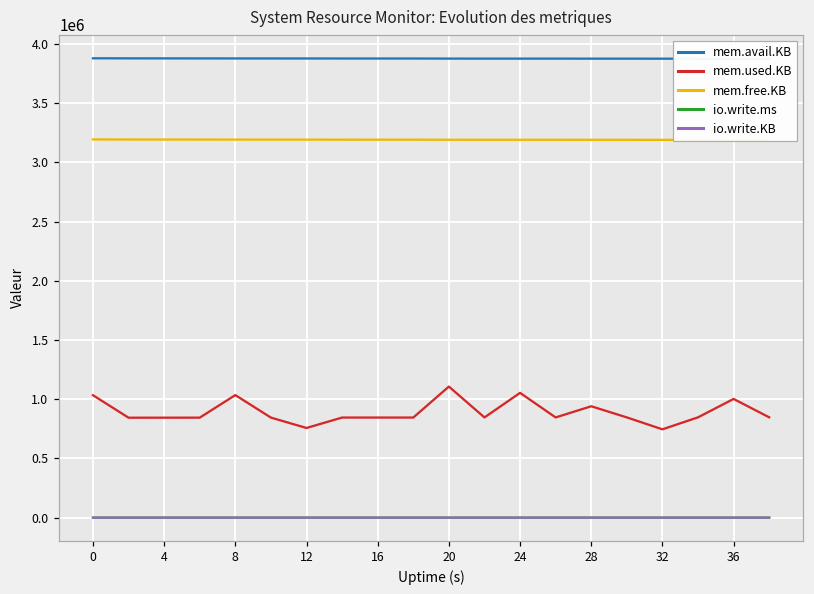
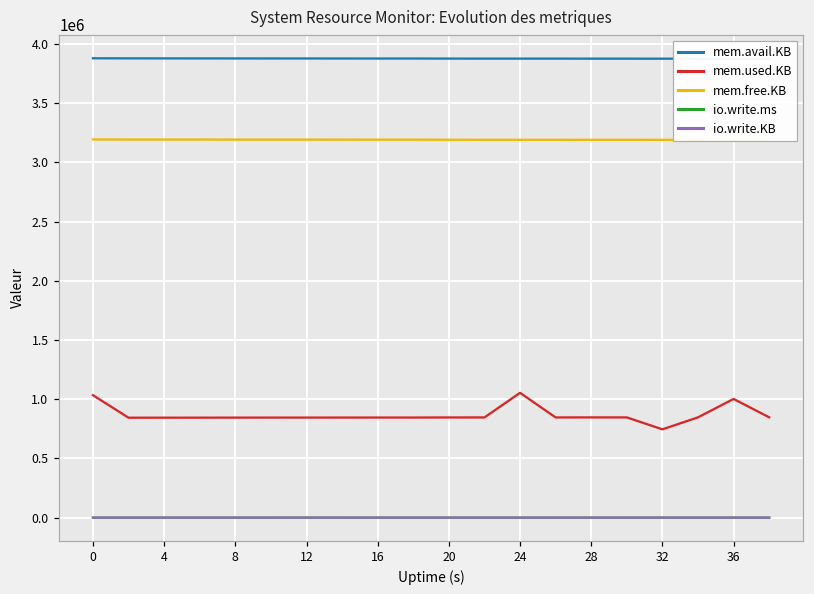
  {
    "mem.avail.KB": {
      "0": 3880000,
      "4": 3880000,
      "8": 3880000,
      "12": 3880000,
      "16": 3880000,
      "20": 3880000,
      "24": 3880000,
      "28": 3880000,
      "32": 3880000
    },
    "mem.used.KB": {
      "0": 1030000,
      "4": 840000,
-     "8": 1040000,
-     "12": 760000,
+     "8": 840000,
+     "12": 850000,
      "16": 850000,
-     "20": 1110000,
+     "20": 850000,
      "24": 1050000,
-     "28": 940000,
+     "28": 850000,
      "32": 750000,
      "36": 1000000
    },
    "mem.free.KB": {
      "0": 3190000,
      "4": 3190000,
      "8": 3190000,
      "12": 3190000,
      "16": 3190000,
      "20": 3190000,
      "24": 3190000,
      "28": 3190000,
      "32": 3190000,
      "36": 3190000
    },
    "io.write.KB": {
      "0": 0,
      "4": 0,
      "8": 0,
      "12": 0,
      "16": 0,
      "20": 0,
      "24": 0,
      "28": 0,
      "32": 0,
      "36": 0
    }
  }
